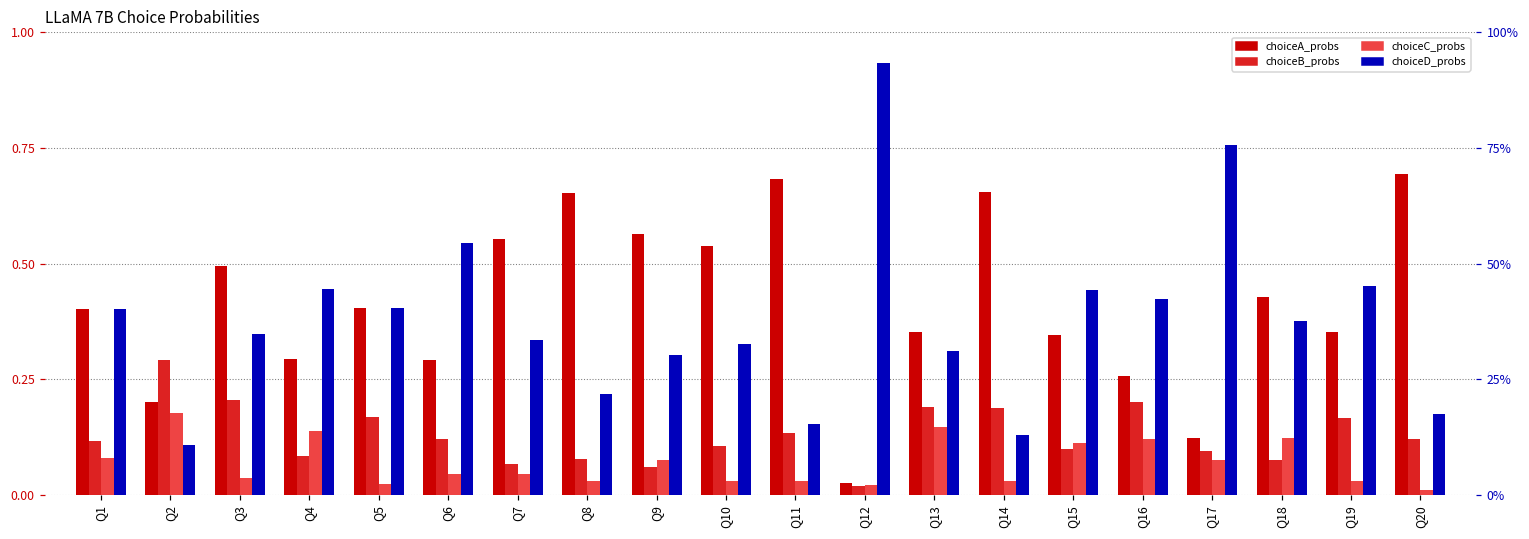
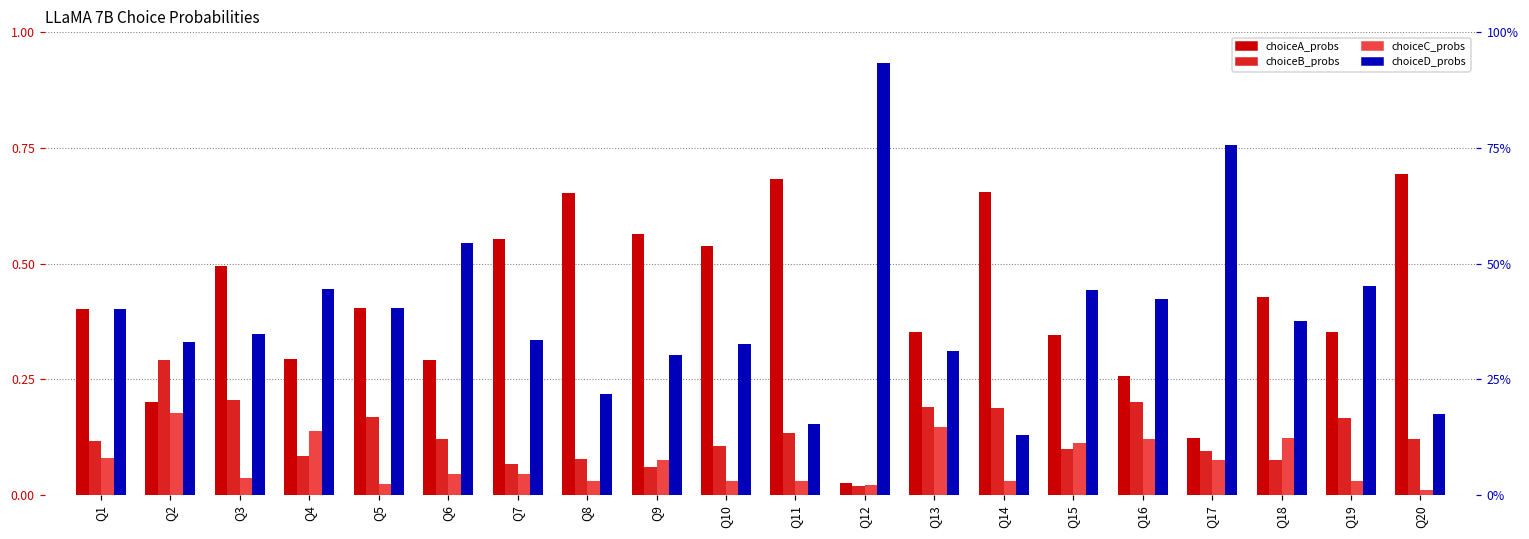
  {
    "choiceD_probs": {
      "Q1": "40%",
-     "Q2": "11%",
+     "Q2": "33%",
      "Q3": "35%",
      "Q4": "45%",
      "Q5": "40%",
      "Q6": "54%",
      "Q7": "34%",
      "Q8": "22%",
      "Q9": "30%",
      "Q10": "33%",
      "Q11": "15%",
      "Q12": "93%",
      "Q13": "31%",
      "Q14": "13%",
      "Q15": "44%",
      "Q16": "42%",
      "Q17": "76%",
      "Q18": "38%",
      "Q19": "45%",
      "Q20": "18%"
    }
  }
